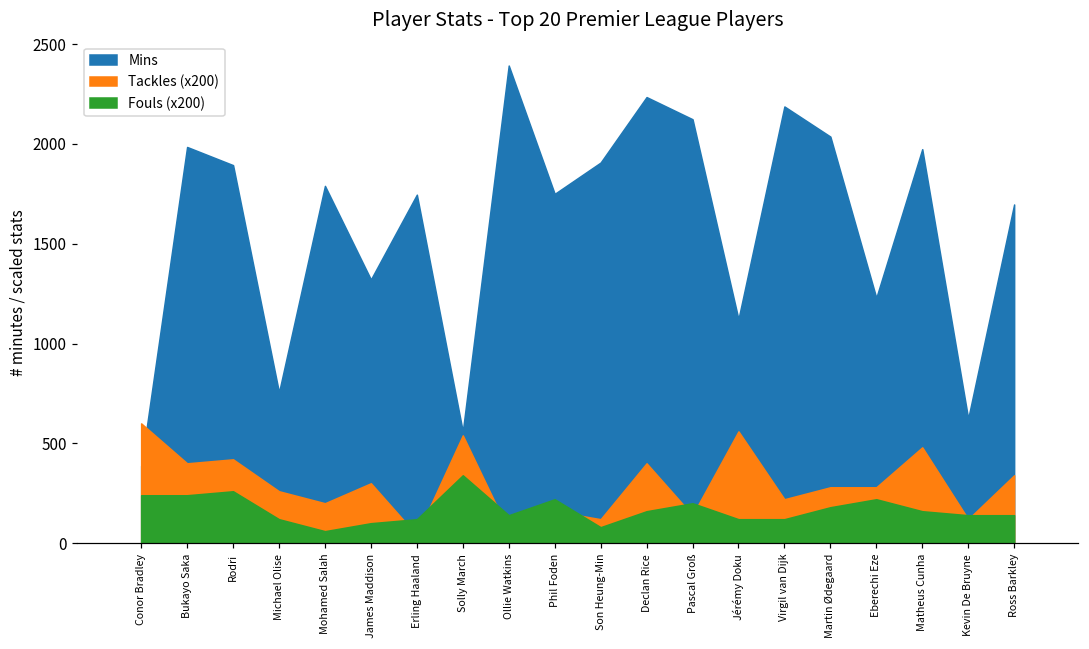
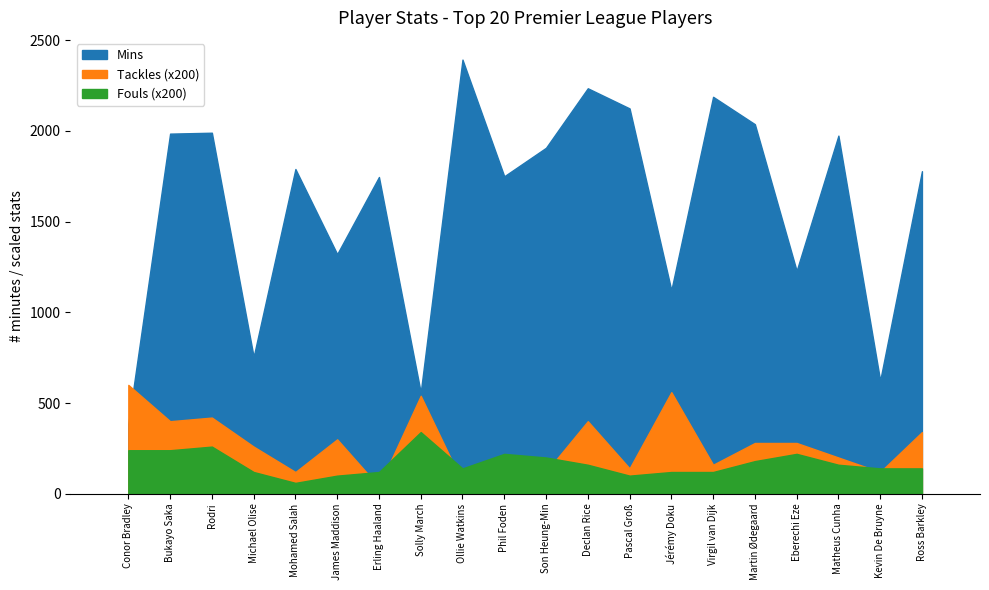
  {
    "Mins": {
      "Conor Bradley": 390,
      "Bukayo Saka": 1990,
-     "Rodri": 1890,
+     "Rodri": 1990,
      "Michael Olise": 760,
      "Mohamed Salah": 1790,
      "James Maddison": 1320,
      "Erling Haaland": 1750,
      "Solly March": 560,
      "Ollie Watkins": 2390,
      "Phil Foden": 1750,
      "Son Heung-Min": 1910,
      "Declan Rice": 2240,
      "Pascal Groß": 2120,
      "Jérémy Doku": 1120,
      "Virgil van Dijk": 2190,
      "Martin Ødegaard": 2040,
      "Eberechi Eze": 1230,
      "Matheus Cunha": 1970,
      "Kevin De Bruyne": 620,
-     "Ross Barkley": 1700
+     "Ross Barkley": 1780
    },
    "Tackles (x200)": {
      "Conor Bradley": 600,
      "Bukayo Saka": 400,
      "Rodri": 420,
      "Michael Olise": 260,
-     "Mohamed Salah": 200,
+     "Mohamed Salah": 120,
      "James Maddison": 300,
      "Solly March": 540,
      "Declan Rice": 400,
      "Jérémy Doku": 560,
-     "Virgil van Dijk": 220,
+     "Virgil van Dijk": 160,
      "Martin Ødegaard": 280,
      "Eberechi Eze": 280,
-     "Matheus Cunha": 480,
+     "Matheus Cunha": 200,
      "Ross Barkley": 340
    },
    "Fouls (x200)": {
      "Conor Bradley": 240,
      "Bukayo Saka": 240,
      "Rodri": 260,
      "Michael Olise": 120,
      "Mohamed Salah": 60,
      "James Maddison": 100,
      "Erling Haaland": 120,
      "Solly March": 340,
      "Ollie Watkins": 140,
      "Phil Foden": 220,
-     "Son Heung-Min": 80,
+     "Son Heung-Min": 200,
      "Declan Rice": 160,
-     "Pascal Groß": 200,
+     "Pascal Groß": 100,
      "Jérémy Doku": 120,
      "Virgil van Dijk": 120,
      "Martin Ødegaard": 180,
      "Eberechi Eze": 220,
      "Matheus Cunha": 160,
      "Kevin De Bruyne": 140,
      "Ross Barkley": 140
    }
  }
